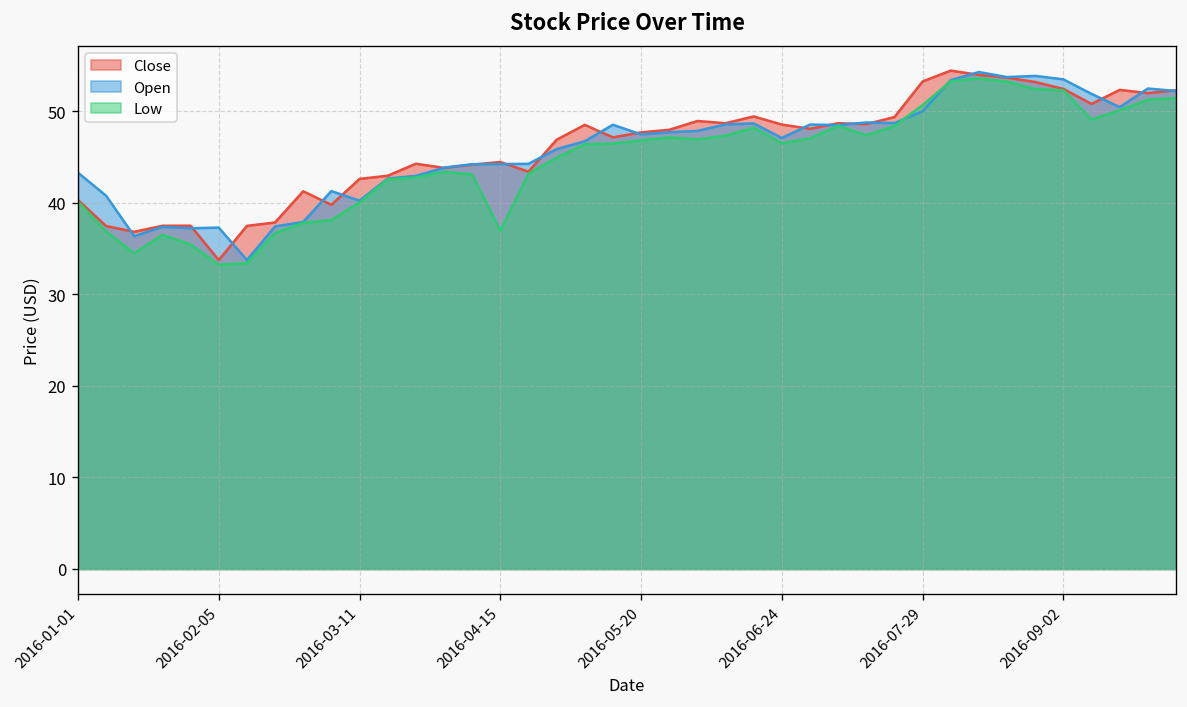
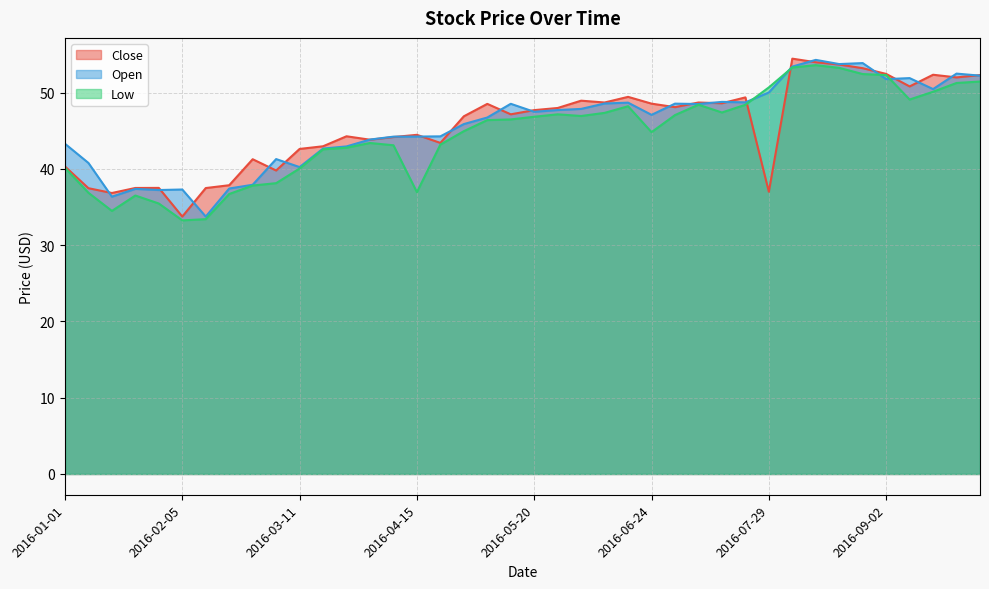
  {
    "Close": {
      "2016-02-05": 34,
      "2016-03-11": 43,
      "2016-06-24": 49,
-     "2016-07-29": 53
+     "2016-07-29": 37
    },
    "Open": {
      "2016-01-01": 43,
      "2016-02-05": 37,
      "2016-06-24": 47,
      "2016-07-29": 50,
-     "2016-09-02": 54
+     "2016-09-02": 52
    },
    "Low": {
      "2016-02-05": 33,
      "2016-04-15": 37,
      "2016-05-20": 47,
-     "2016-06-24": 47,
+     "2016-06-24": 45,
      "2016-07-29": 51
    }
  }
